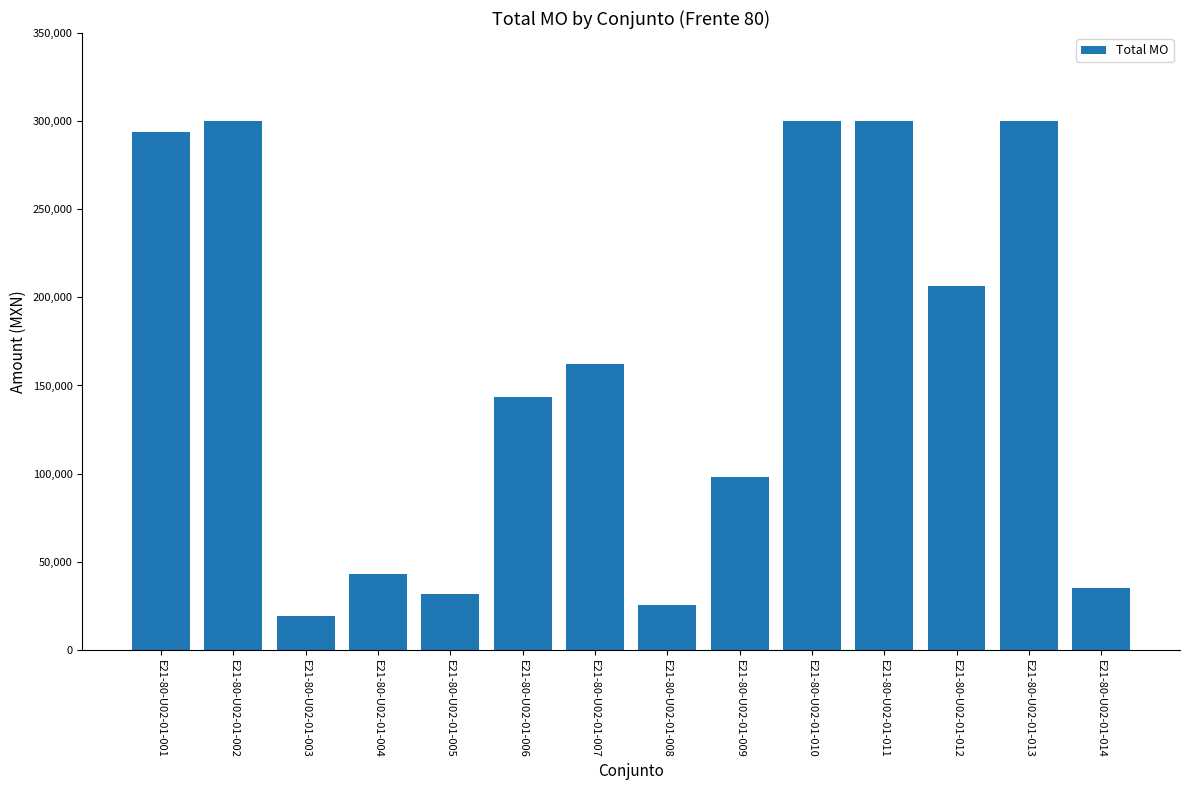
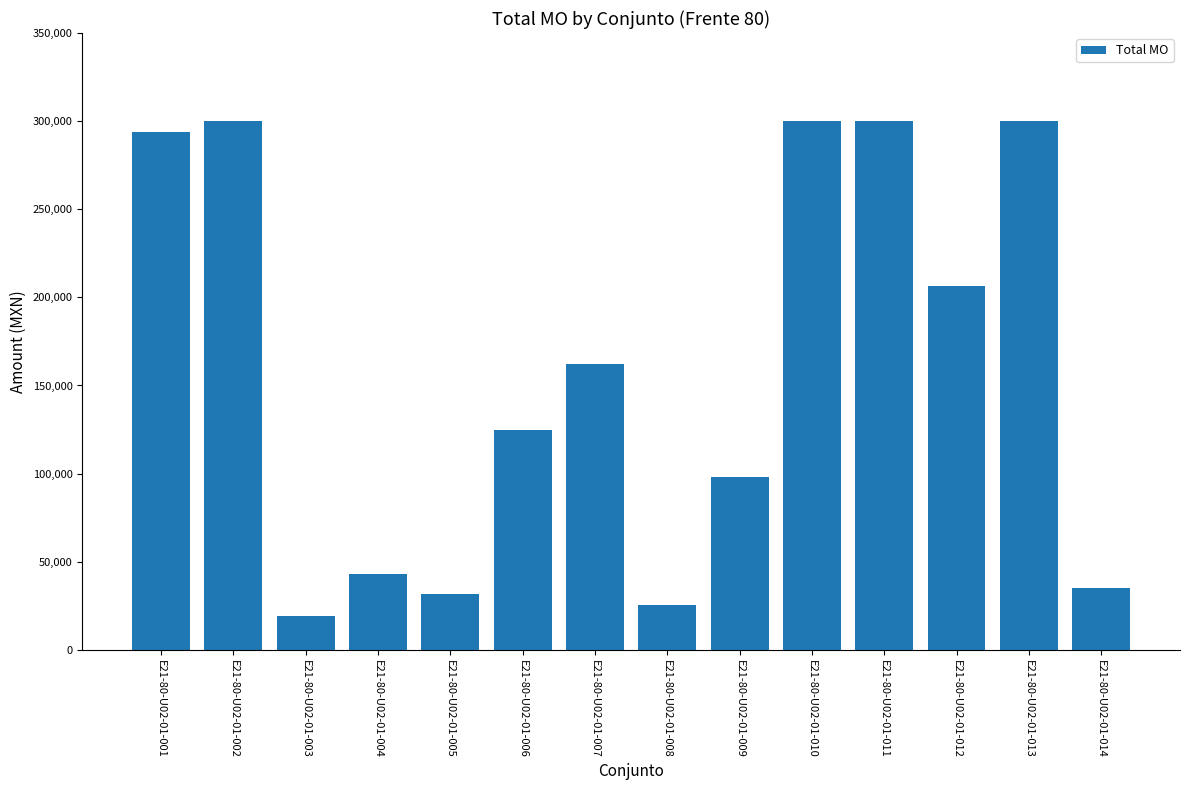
  {
    "E21-80-U02-01-001": "294,000",
    "E21-80-U02-01-002": "300,000",
    "E21-80-U02-01-003": "19,000",
    "E21-80-U02-01-004": "43,000",
    "E21-80-U02-01-005": "32,000",
-   "E21-80-U02-01-006": "143,000",
+   "E21-80-U02-01-006": "125,000",
    "E21-80-U02-01-007": "162,000",
    "E21-80-U02-01-008": "26,000",
    "E21-80-U02-01-009": "98,000",
    "E21-80-U02-01-010": "300,000",
    "E21-80-U02-01-011": "300,000",
    "E21-80-U02-01-012": "206,000",
    "E21-80-U02-01-013": "300,000",
    "E21-80-U02-01-014": "35,000"
  }
